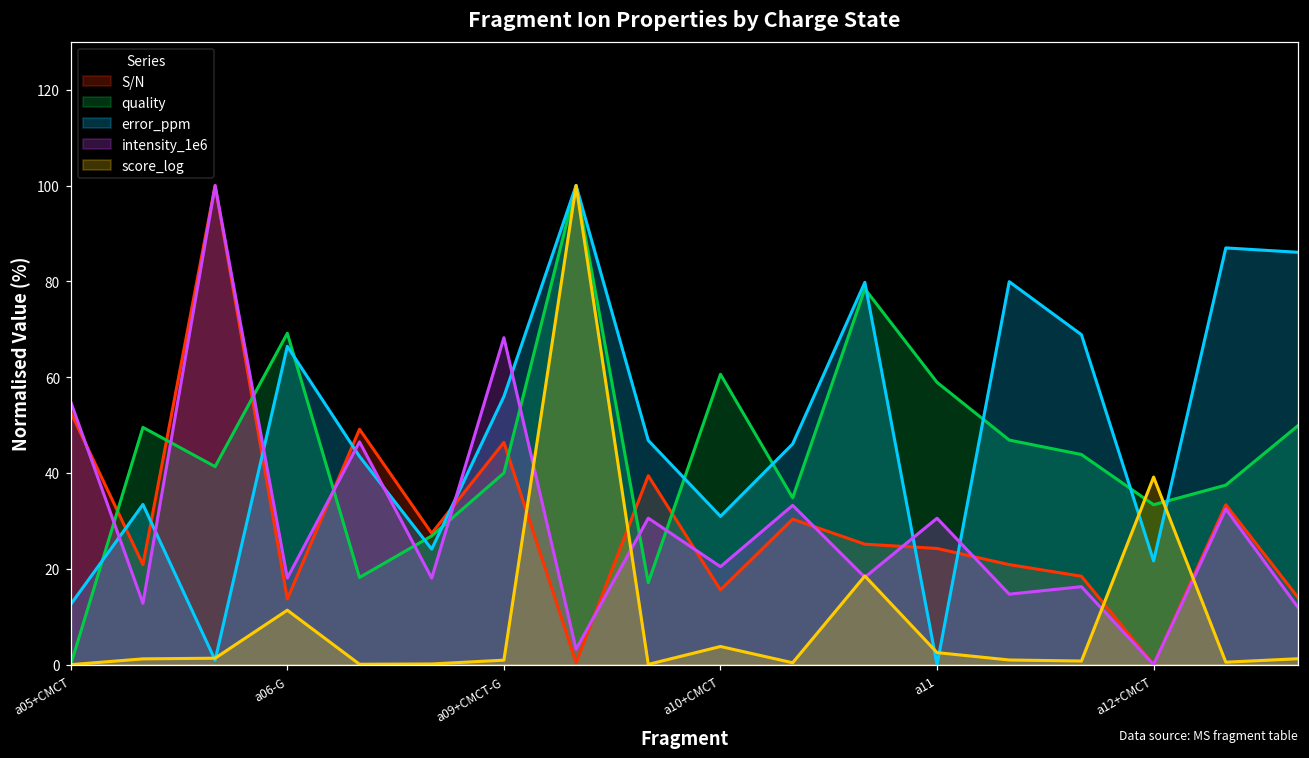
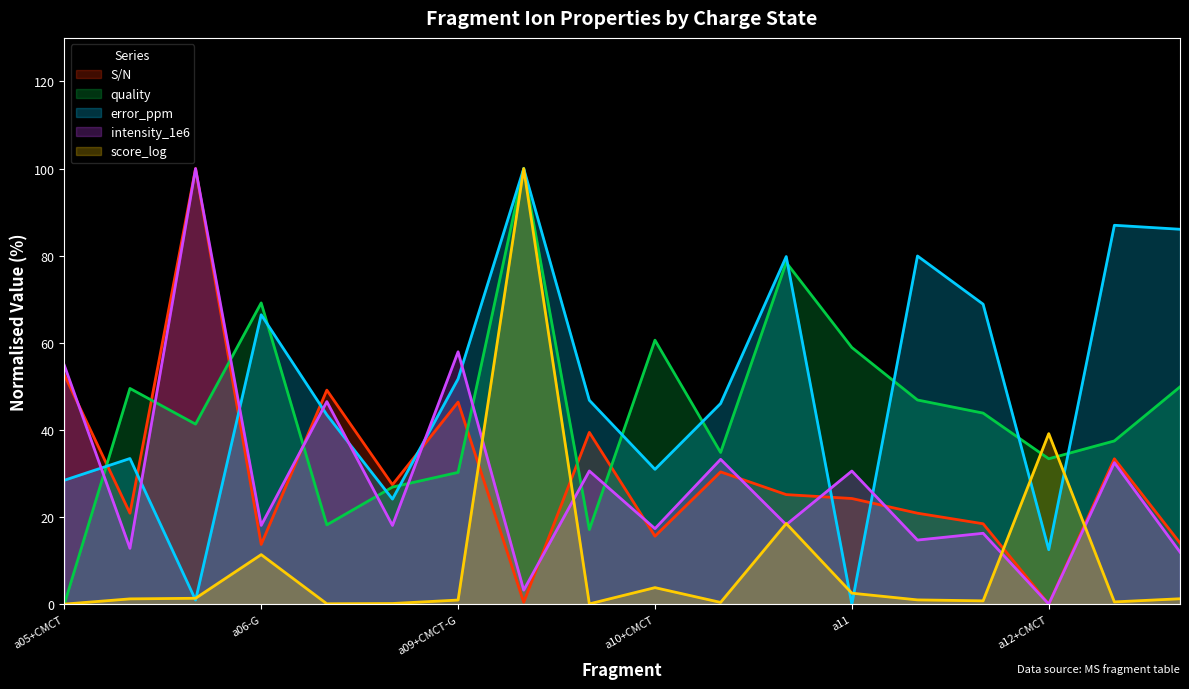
  {
    "quality": {
      "a06-G": 69,
-     "a09+CMCT-G": 40,
+     "a09+CMCT-G": 30,
      "a10+CMCT": 61,
      "a11": 59,
      "a12+CMCT": 33
    },
    "error_ppm": {
-     "a05+CMCT": 13,
+     "a05+CMCT": 28,
      "a06-G": 66,
-     "a09+CMCT-G": 56,
+     "a09+CMCT-G": 52,
      "a10+CMCT": 31,
      "a11": 0,
-     "a12+CMCT": 22
+     "a12+CMCT": 12
    },
    "intensity_1e6": {
      "a05+CMCT": 55,
      "a06-G": 18,
-     "a09+CMCT-G": 68,
-     "a10+CMCT": 20,
+     "a09+CMCT-G": 58,
+     "a10+CMCT": 17,
      "a11": 31
    }
  }
